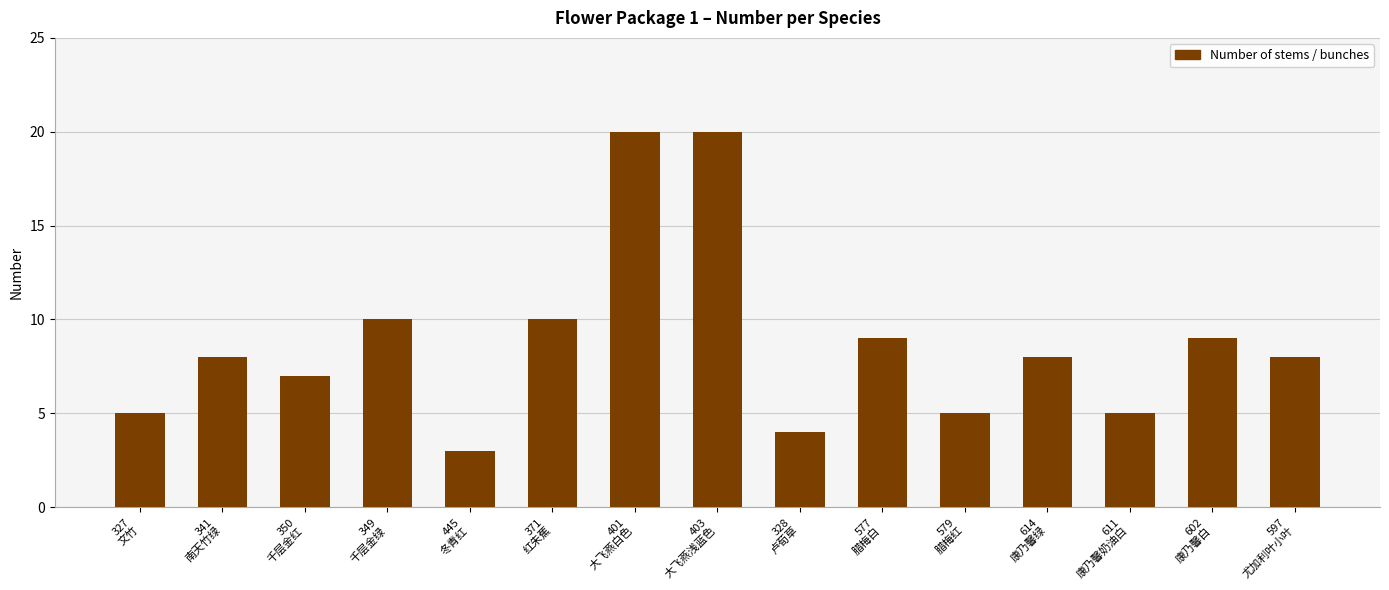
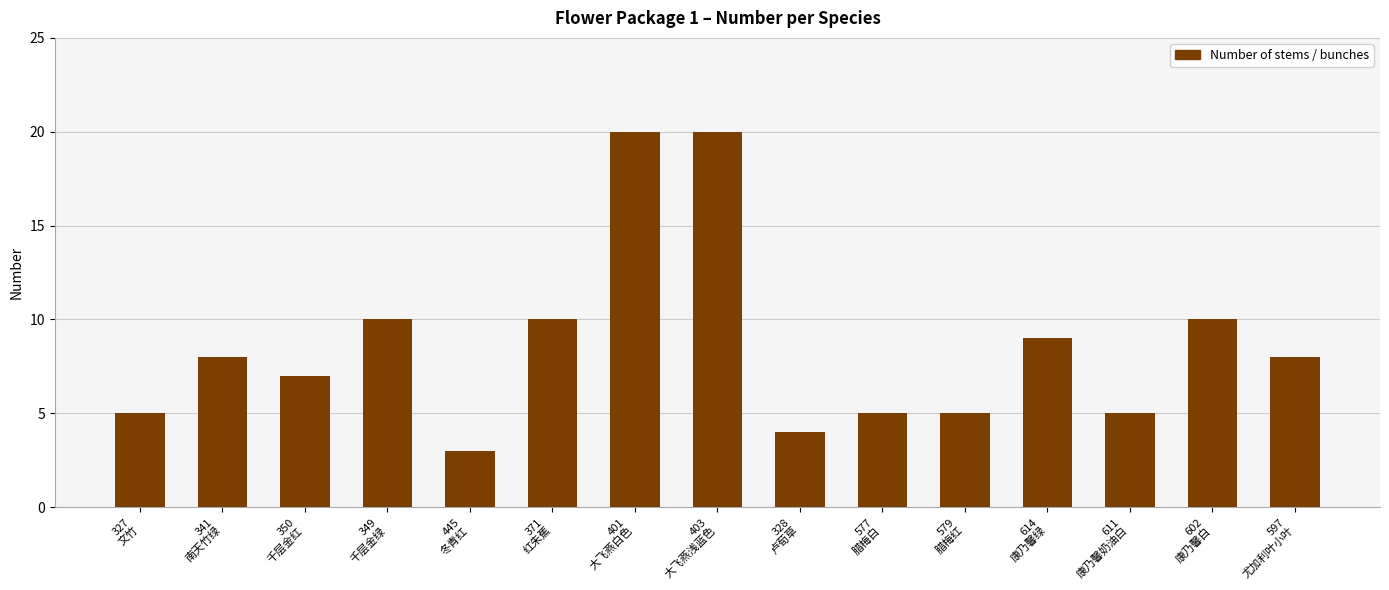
  {
    "327 文竹": 5,
    "341 南天竹绿": 8,
    "350 千层金红": 7,
    "349 千层金绿": 10,
    "445 冬青红": 3,
    "371 红朱蕉": 10,
    "401 大飞燕白色": 20,
    "403 大飞燕浅蓝色": 20,
    "328 卢荀草": 4,
-   "577 腊梅白": 9,
+   "577 腊梅白": 5,
    "579 腊梅红": 5,
-   "614 康乃馨绿": 8,
+   "614 康乃馨绿": 9,
    "611 康乃馨奶油白": 5,
-   "602 康乃馨白": 9,
+   "602 康乃馨白": 10,
    "597 尤加利叶小叶": 8
  }
